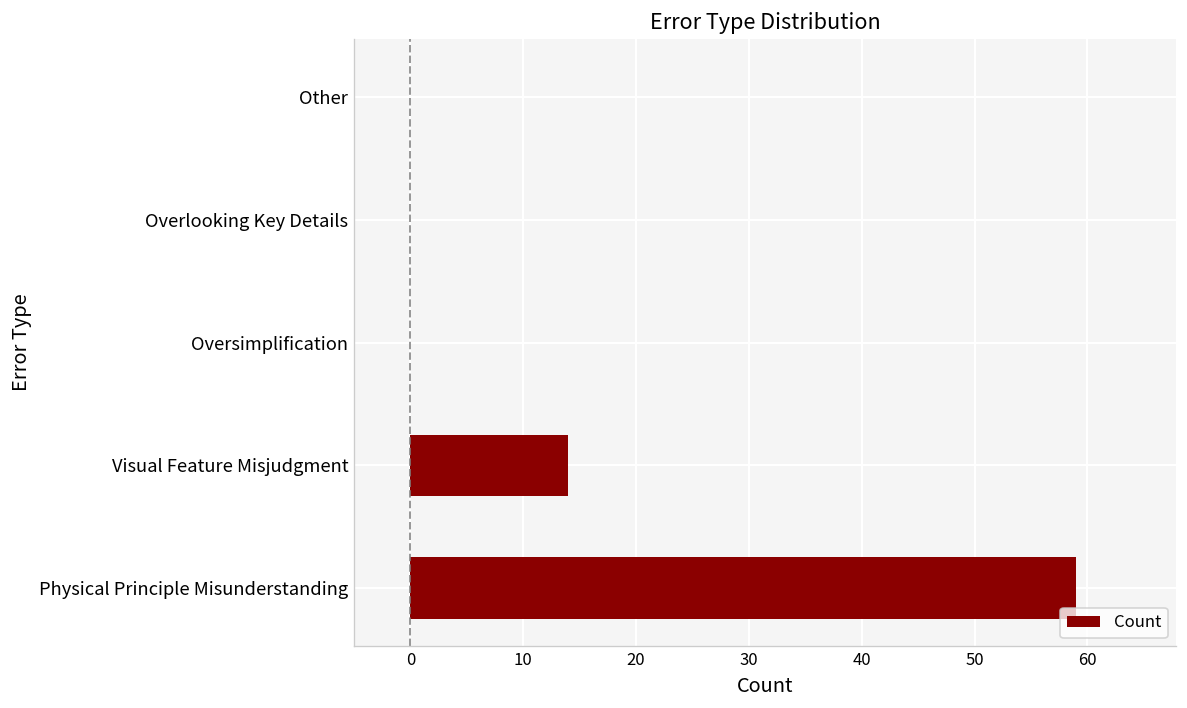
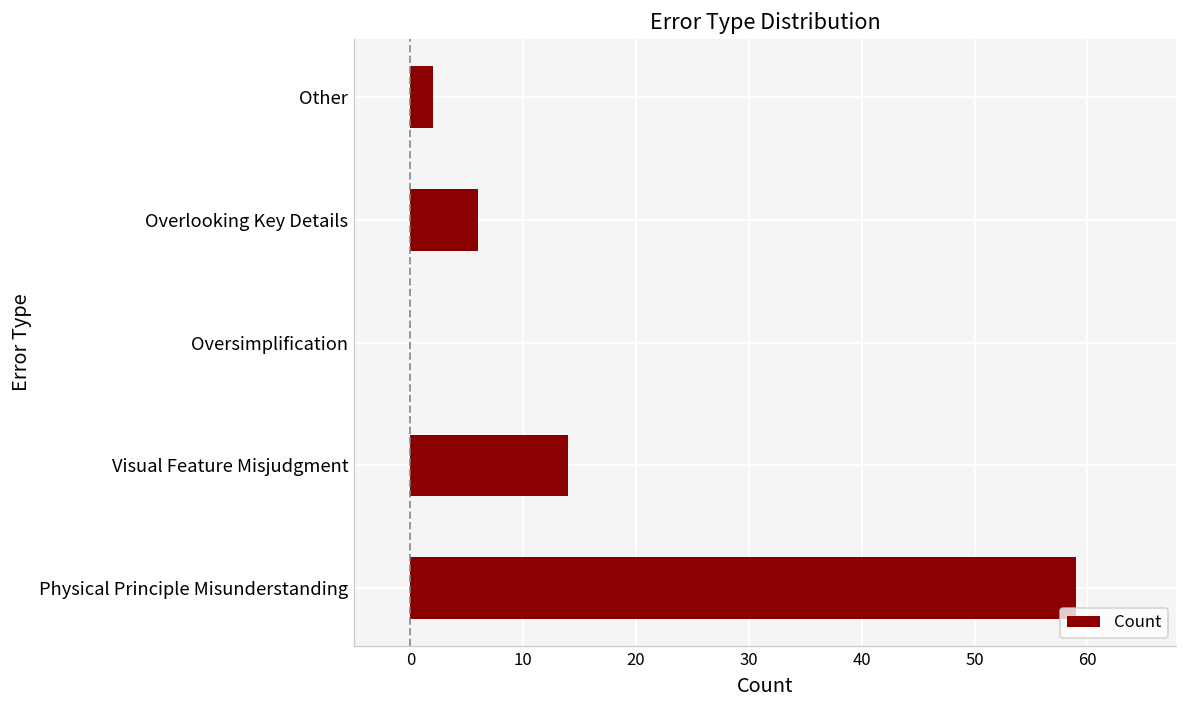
  {
-   "Other": 0,
-   "Overlooking Key Details": 0,
+   "Other": 2,
+   "Overlooking Key Details": 6,
    "Oversimplification": 0,
    "Visual Feature Misjudgment": 14,
    "Physical Principle Misunderstanding": 59
  }
